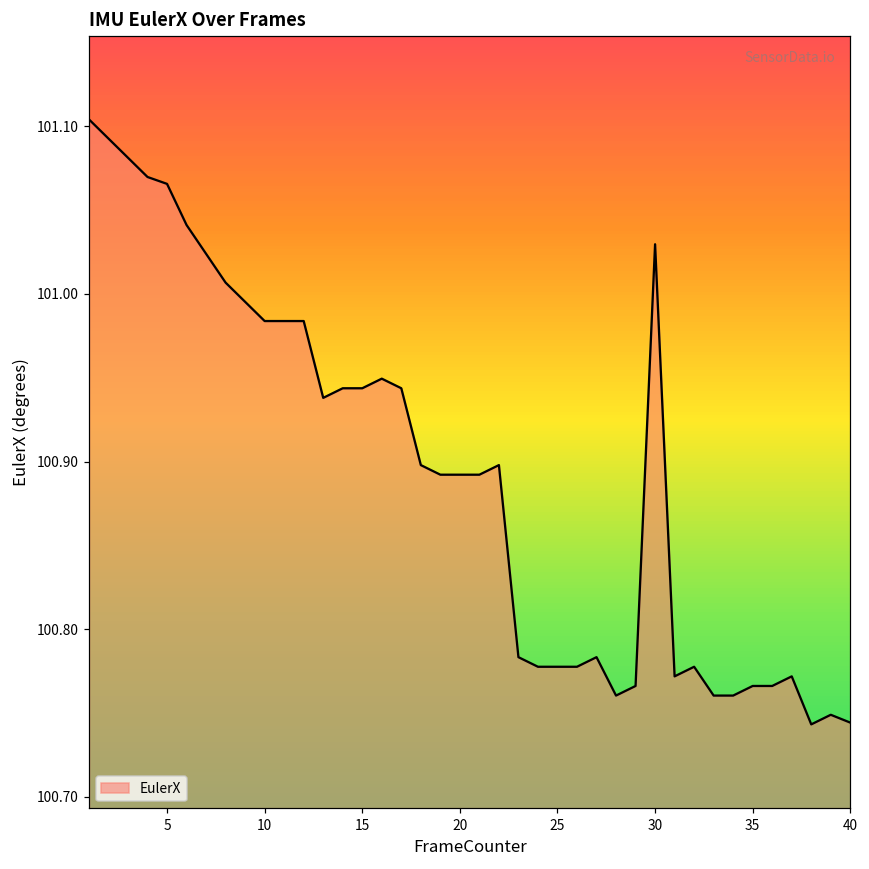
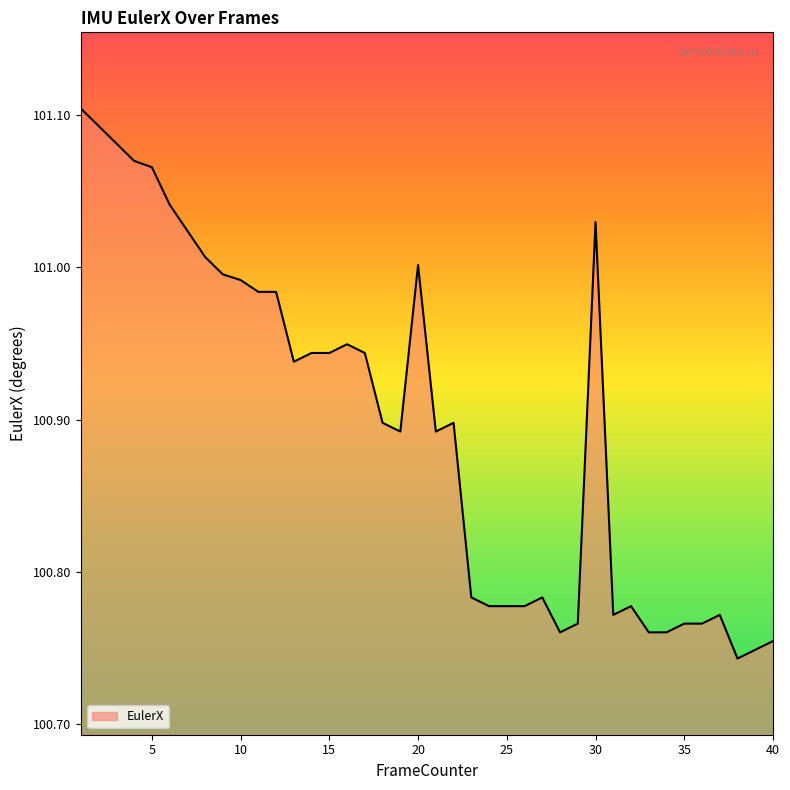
  {
    "5": 101.066,
-   "10": 100.984,
+   "10": 100.992,
    "15": 100.944,
-   "20": 100.892,
+   "20": 101.001,
    "25": 100.778,
    "30": 101.030,
    "35": 100.766,
-   "40": 100.744
+   "40": 100.755
  }
